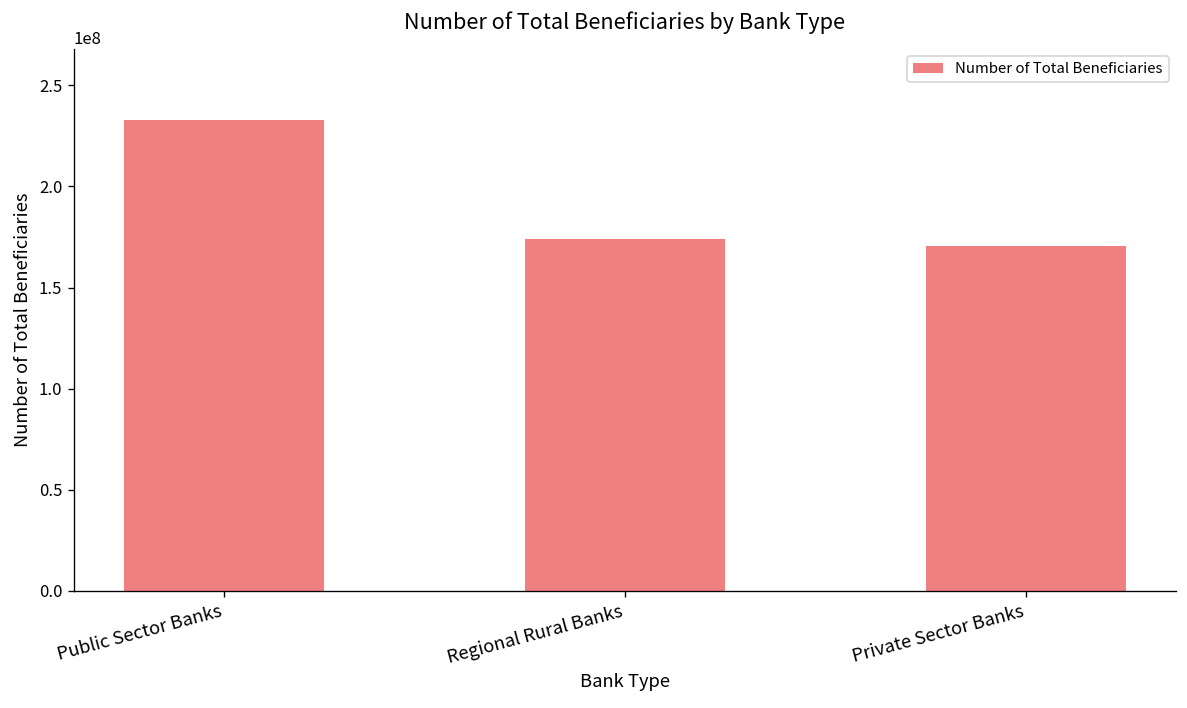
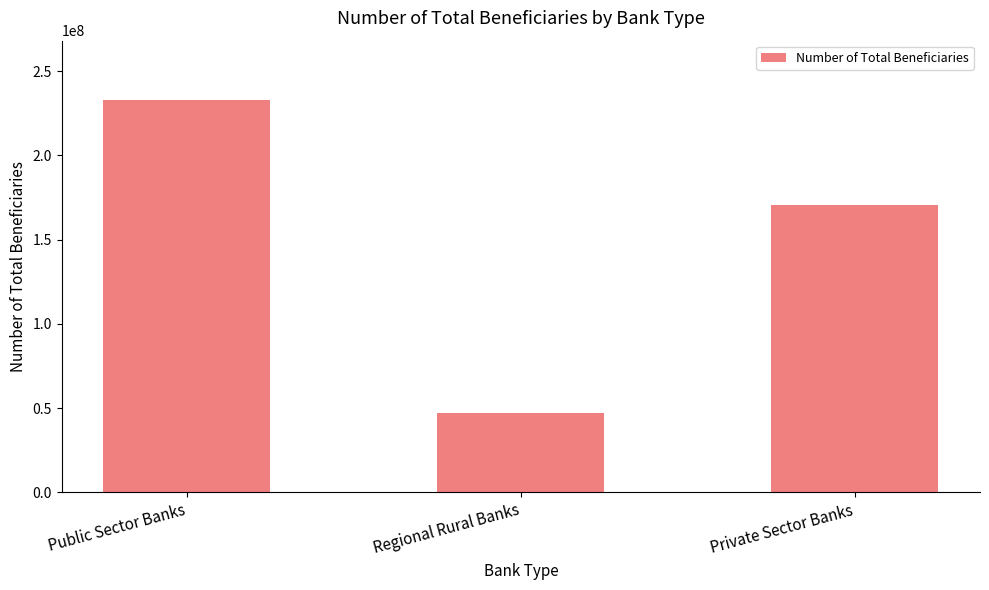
  {
    "Public Sector Banks": 233000000,
-   "Regional Rural Banks": 174000000,
+   "Regional Rural Banks": 47000000,
    "Private Sector Banks": 171000000
  }
